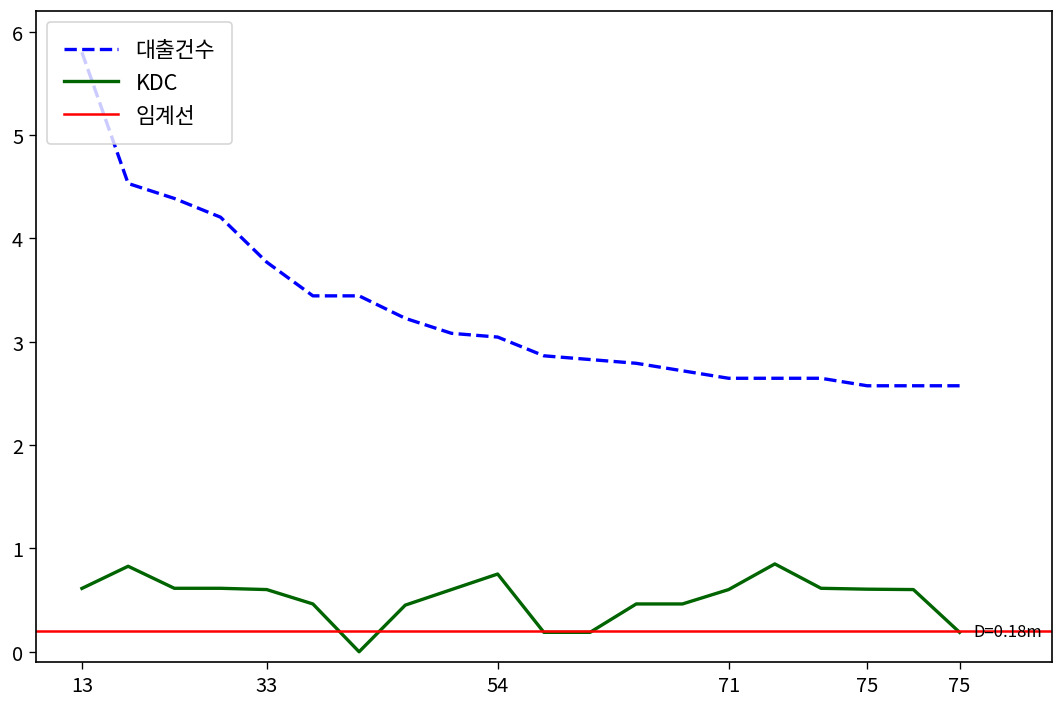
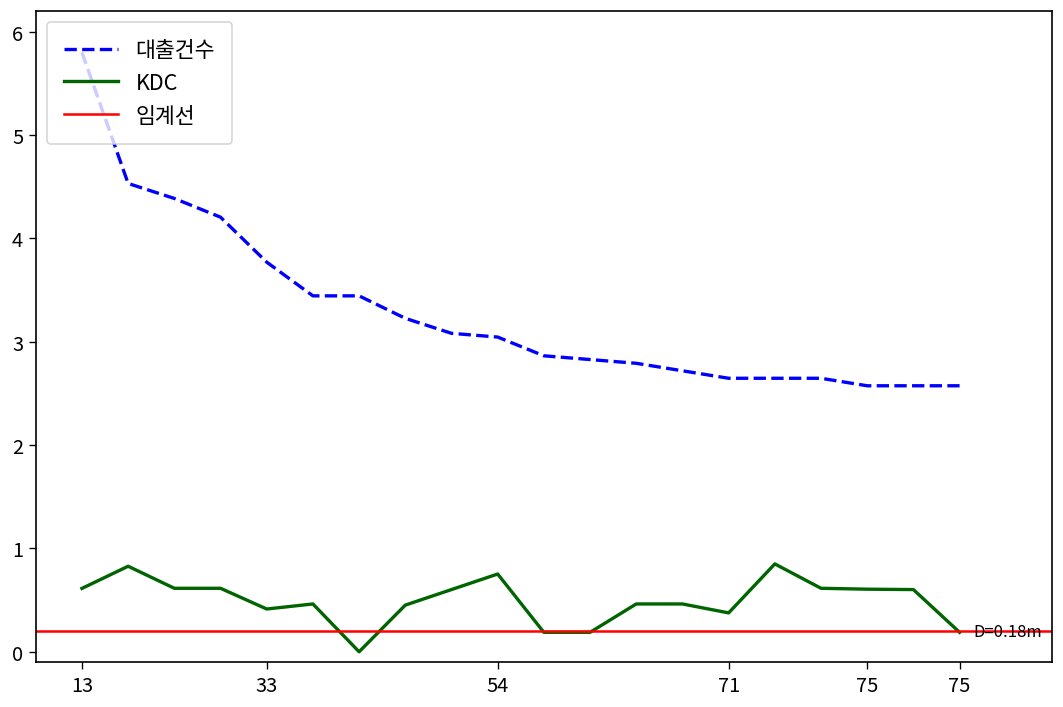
  {
    "대출건수": {
      "33": 3.8,
      "54": 3.0,
      "71": 2.6
    },
    "KDC": {
-     "33": 0.6,
+     "33": 0.4,
      "54": 0.8,
-     "71": 0.6
+     "71": 0.4
    }
  }
